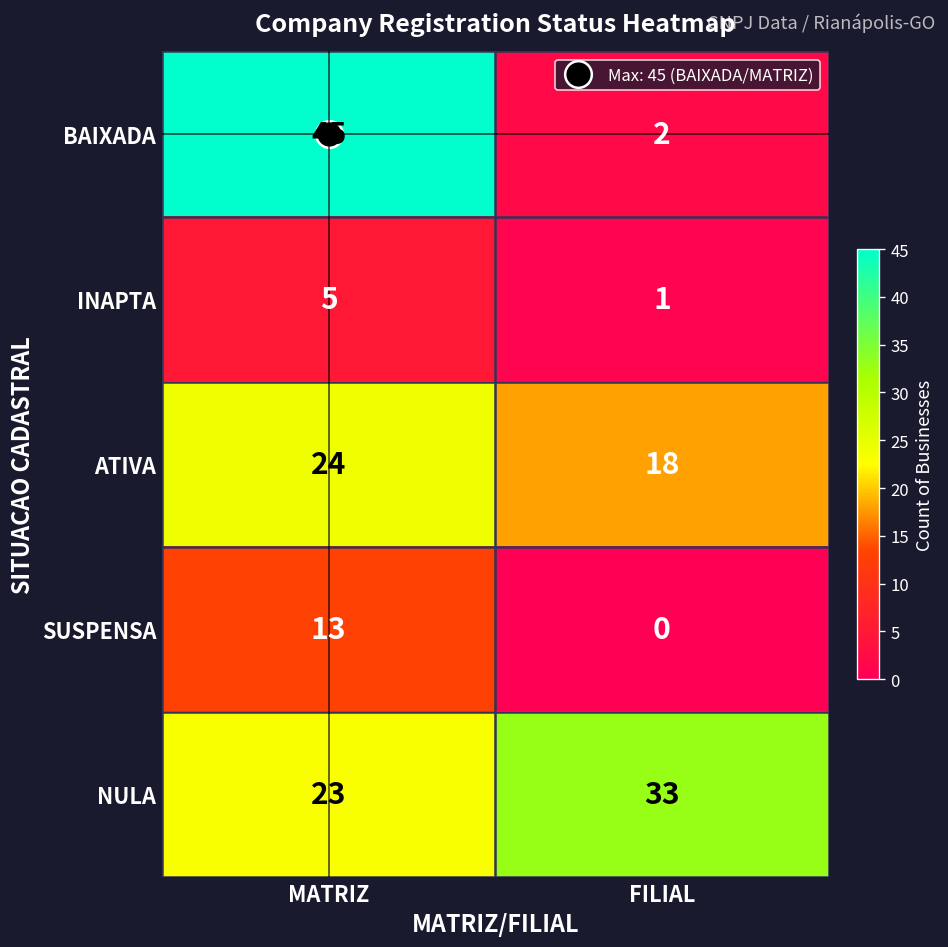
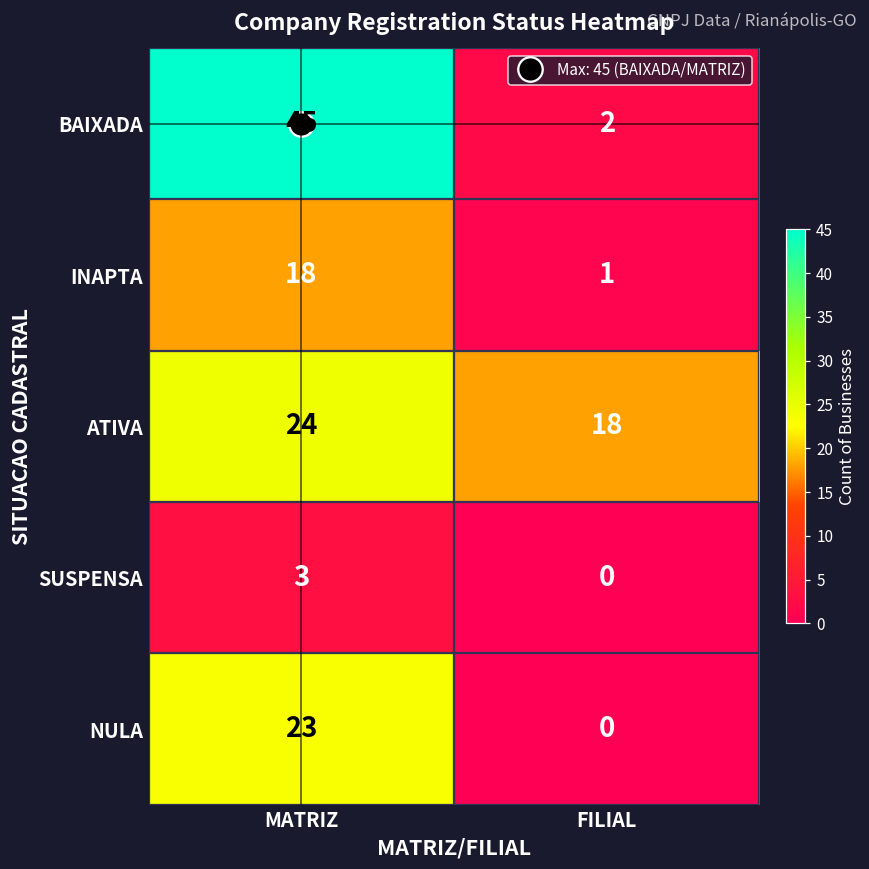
  {
    "BAIXADA": {
      "FILIAL": 2
    },
    "INAPTA": {
-     "MATRIZ": 5,
+     "MATRIZ": 18,
      "FILIAL": 1
    },
    "ATIVA": {
      "MATRIZ": 24,
      "FILIAL": 18
    },
    "SUSPENSA": {
-     "MATRIZ": 13,
+     "MATRIZ": 3,
      "FILIAL": 0
    },
    "NULA": {
      "MATRIZ": 23,
-     "FILIAL": 33
+     "FILIAL": 0
    }
  }
